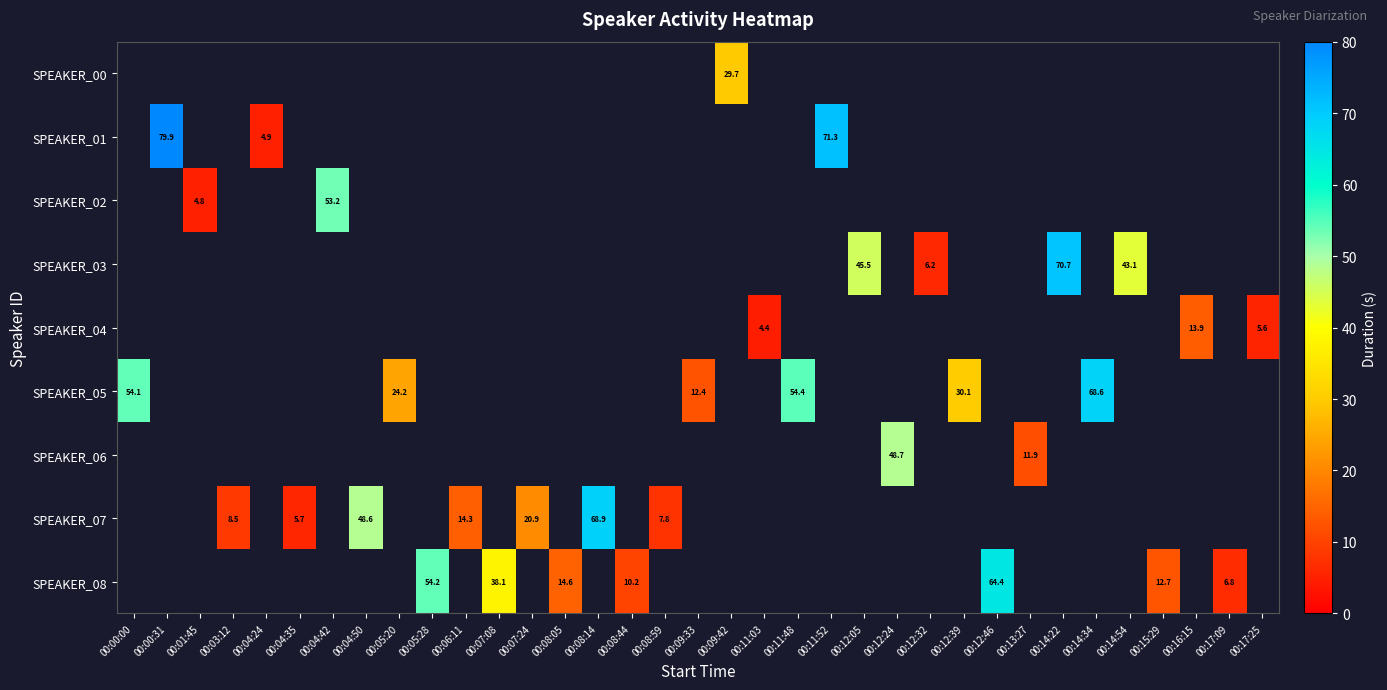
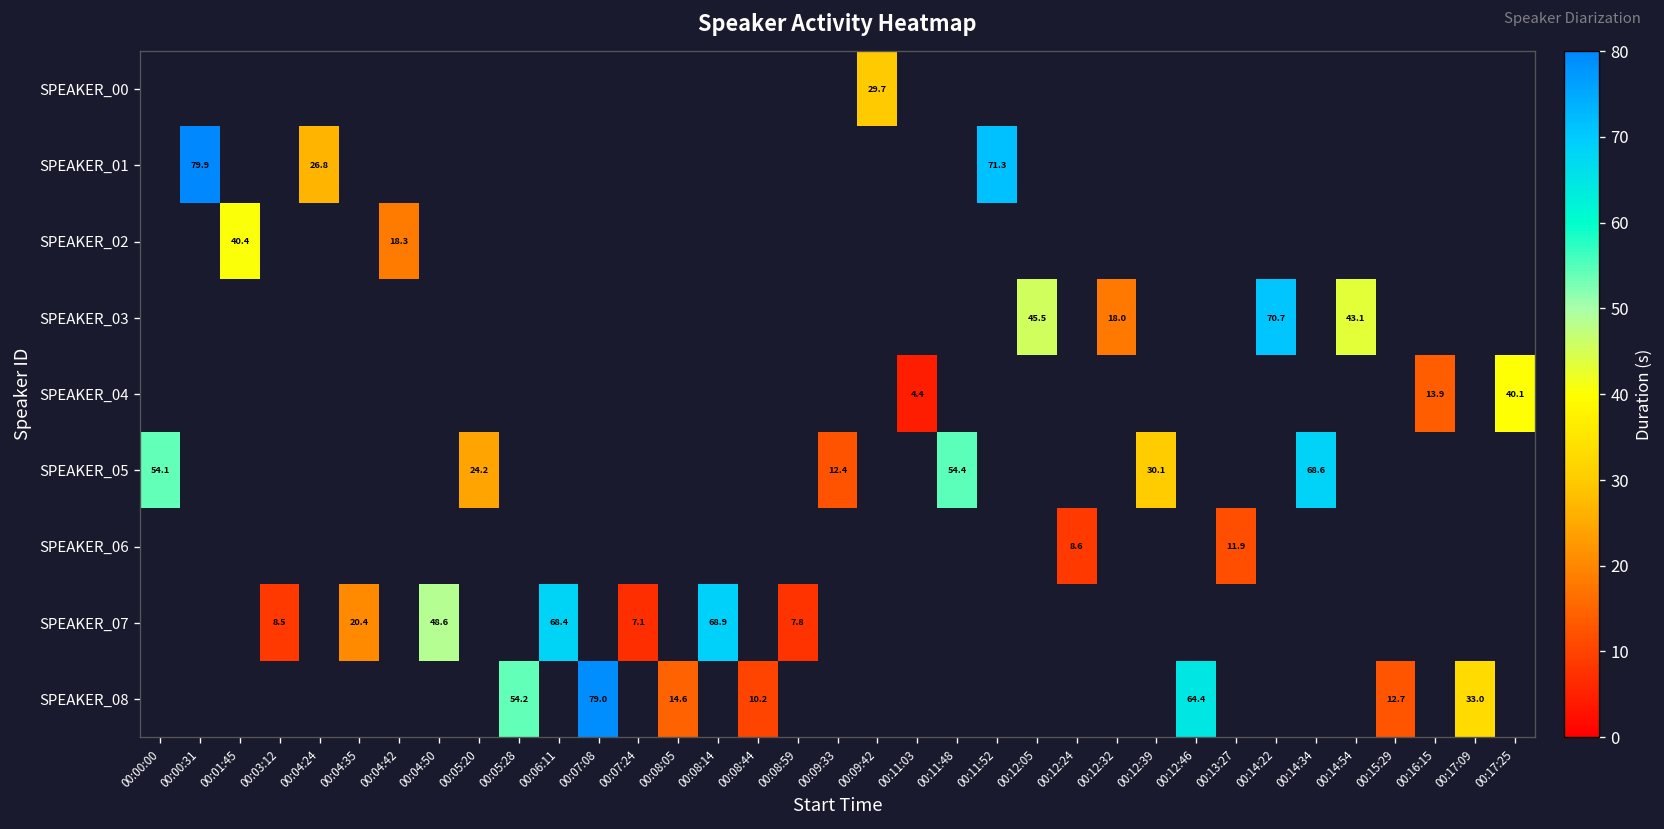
  {
    "SPEAKER_00": {
      "00:09:42": 29.7
    },
    "SPEAKER_01": {
      "00:00:31": 79.9,
-     "00:04:24": 4.9,
+     "00:04:24": 26.8,
      "00:11:52": 71.3
    },
    "SPEAKER_02": {
-     "00:01:45": 4.8,
-     "00:04:42": 53.2
+     "00:01:45": 40.4,
+     "00:04:42": 18.3
    },
    "SPEAKER_03": {
      "00:12:05": 45.5,
-     "00:12:32": 6.2,
+     "00:12:32": 18.0,
      "00:14:22": 70.7,
      "00:14:54": 43.1
    },
    "SPEAKER_04": {
      "00:11:03": 4.4,
      "00:16:15": 13.9,
-     "00:17:25": 5.6
+     "00:17:25": 40.1
    },
    "SPEAKER_05": {
      "00:00:00": 54.1,
      "00:05:20": 24.2,
      "00:09:33": 12.4,
      "00:11:48": 54.4,
      "00:12:39": 30.1,
      "00:14:34": 68.6
    },
    "SPEAKER_06": {
-     "00:12:24": 48.7,
+     "00:12:24": 8.6,
      "00:13:27": 11.9
    },
    "SPEAKER_07": {
      "00:03:12": 8.5,
-     "00:04:35": 5.7,
+     "00:04:35": 20.4,
      "00:04:50": 48.6,
-     "00:06:11": 14.3,
-     "00:07:24": 20.9,
+     "00:06:11": 68.4,
+     "00:07:24": 7.1,
      "00:08:14": 68.9,
      "00:08:59": 7.8
    },
    "SPEAKER_08": {
      "00:05:28": 54.2,
-     "00:07:08": 38.1,
+     "00:07:08": 79.0,
      "00:08:05": 14.6,
      "00:08:44": 10.2,
      "00:12:46": 64.4,
      "00:15:29": 12.7,
-     "00:17:09": 6.8
+     "00:17:09": 33.0
    }
  }
